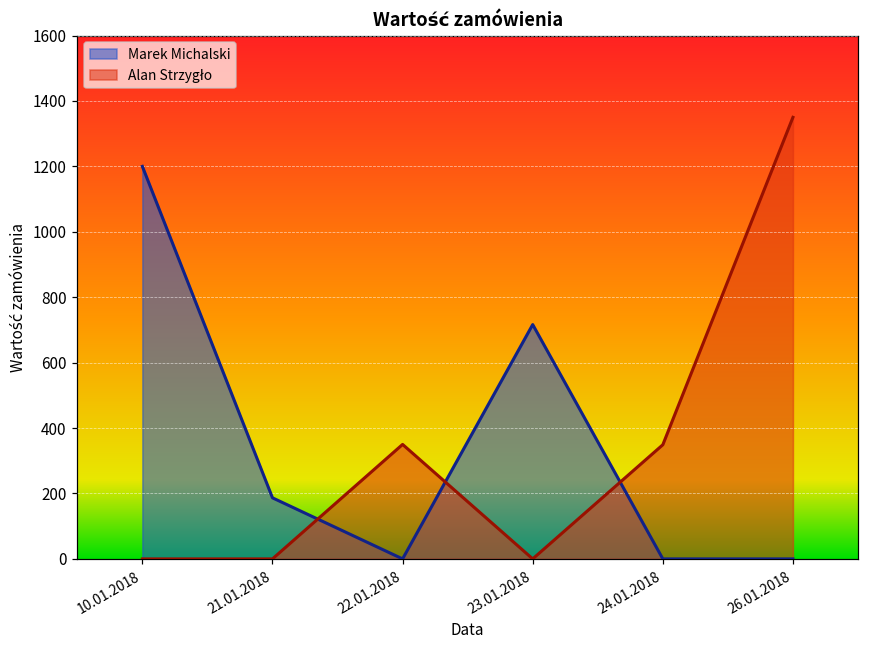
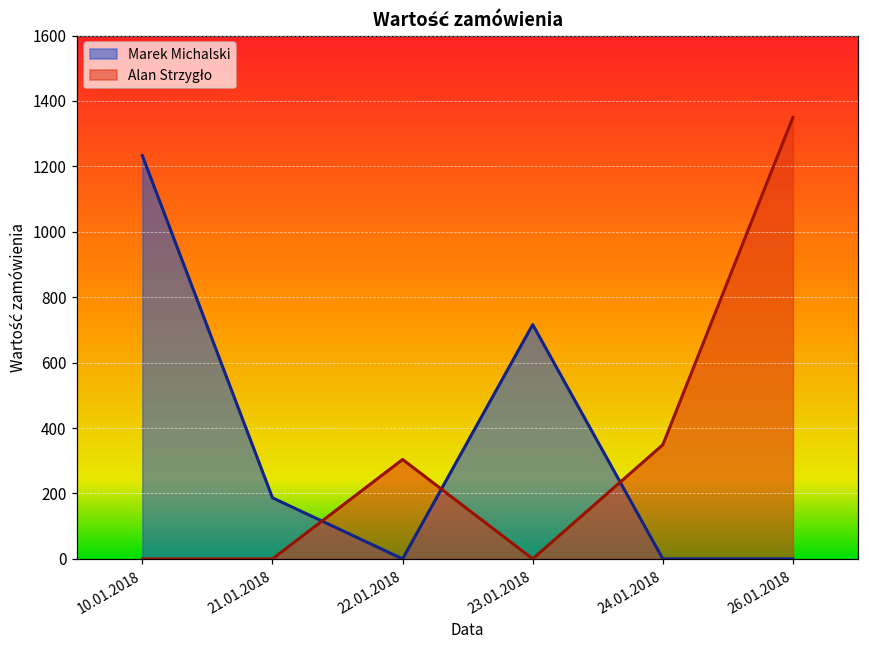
  {
    "Marek Michalski": {
-     "10.01.2018": 1200,
+     "10.01.2018": 1230,
      "21.01.2018": 190,
      "22.01.2018": 0,
      "23.01.2018": 720,
      "24.01.2018": 0,
      "26.01.2018": 0
    },
    "Alan Strzygło": {
      "10.01.2018": 0,
      "21.01.2018": 0,
-     "22.01.2018": 350,
+     "22.01.2018": 300,
      "23.01.2018": 0,
      "24.01.2018": 350,
      "26.01.2018": 1350
    }
  }
